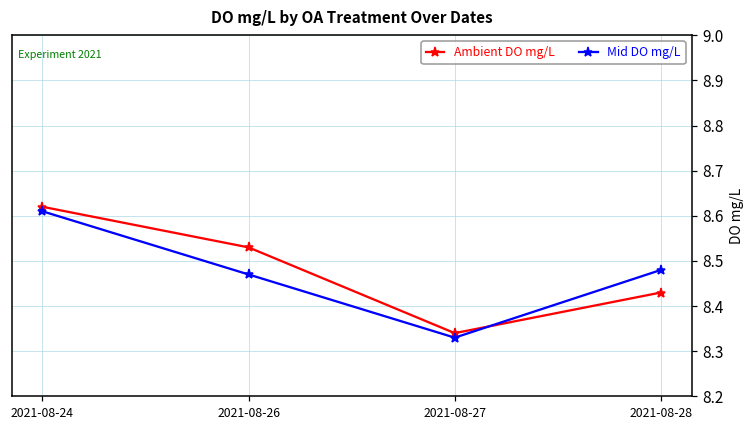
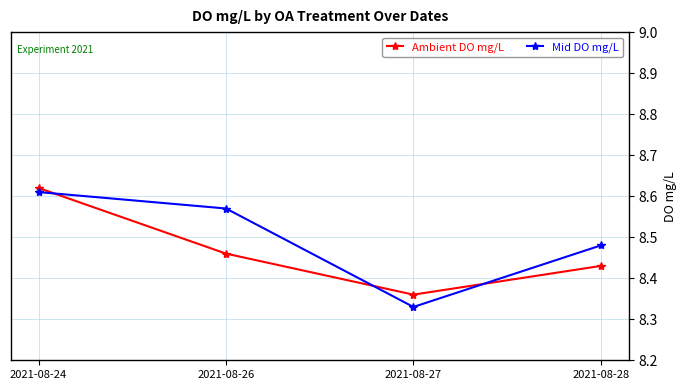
  {
    "Ambient DO mg/L": {
      "2021-08-24": 8.62,
-     "2021-08-26": 8.53,
-     "2021-08-27": 8.34,
+     "2021-08-26": 8.46,
+     "2021-08-27": 8.36,
      "2021-08-28": 8.43
    },
    "Mid DO mg/L": {
      "2021-08-24": 8.61,
-     "2021-08-26": 8.47,
+     "2021-08-26": 8.57,
      "2021-08-27": 8.33,
      "2021-08-28": 8.48
    }
  }
